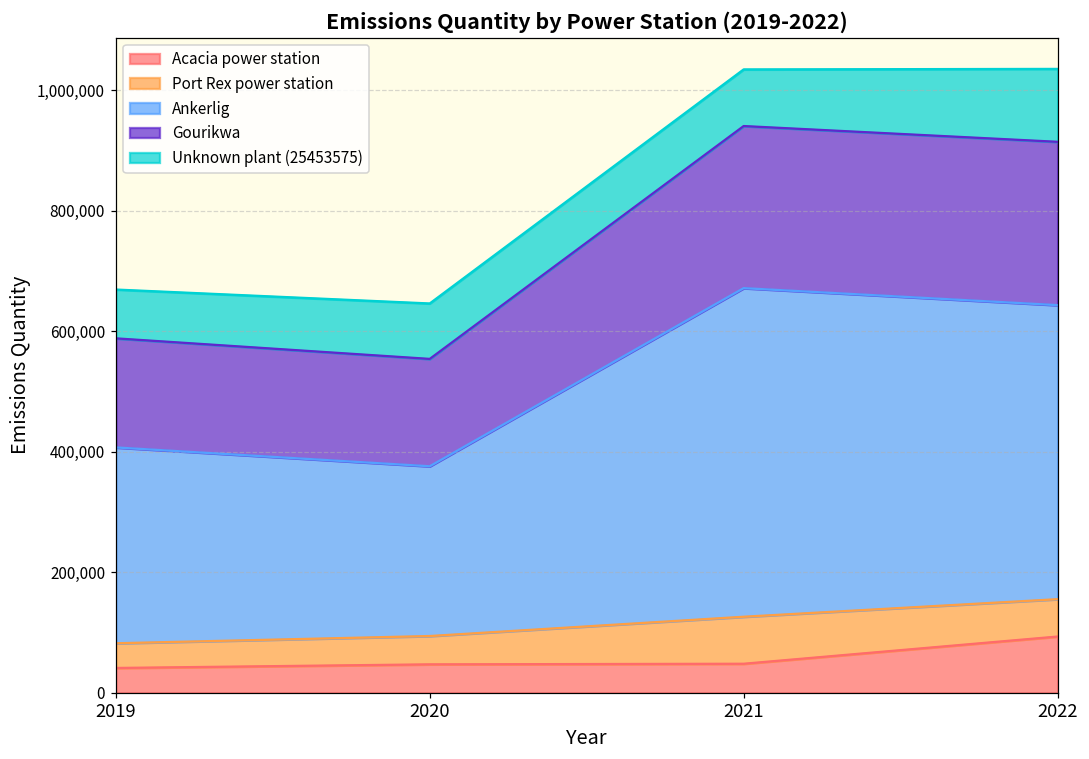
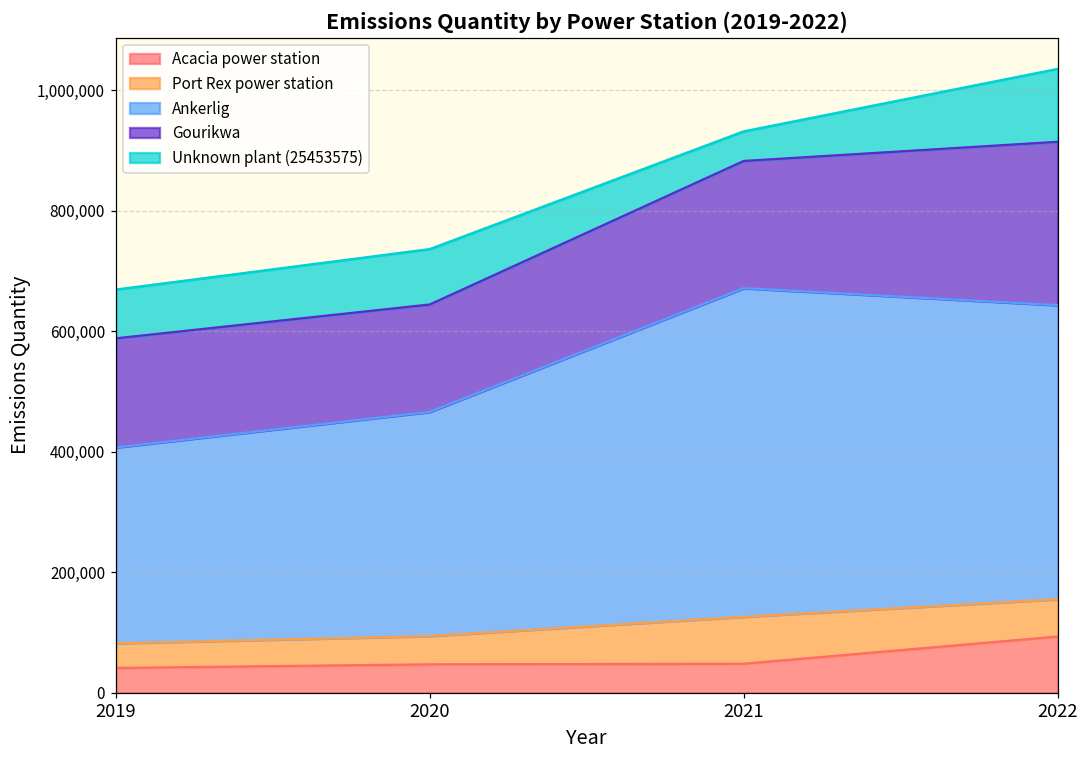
  {
    "Acacia power station": {
      "2019": "40,000",
      "2020": "50,000",
      "2021": "50,000",
      "2022": "90,000"
    },
    "Port Rex power station": {
      "2019": "40,000",
      "2020": "50,000",
      "2021": "80,000",
      "2022": "60,000"
    },
    "Ankerlig": {
      "2019": "330,000",
-     "2020": "280,000",
+     "2020": "370,000",
      "2021": "550,000",
      "2022": "490,000"
    },
    "Gourikwa": {
      "2019": "180,000",
      "2020": "180,000",
-     "2021": "270,000",
+     "2021": "210,000",
      "2022": "270,000"
    },
    "Unknown plant (25453575)": {
      "2019": "80,000",
      "2020": "90,000",
-     "2021": "90,000",
+     "2021": "50,000",
      "2022": "120,000"
    }
  }
